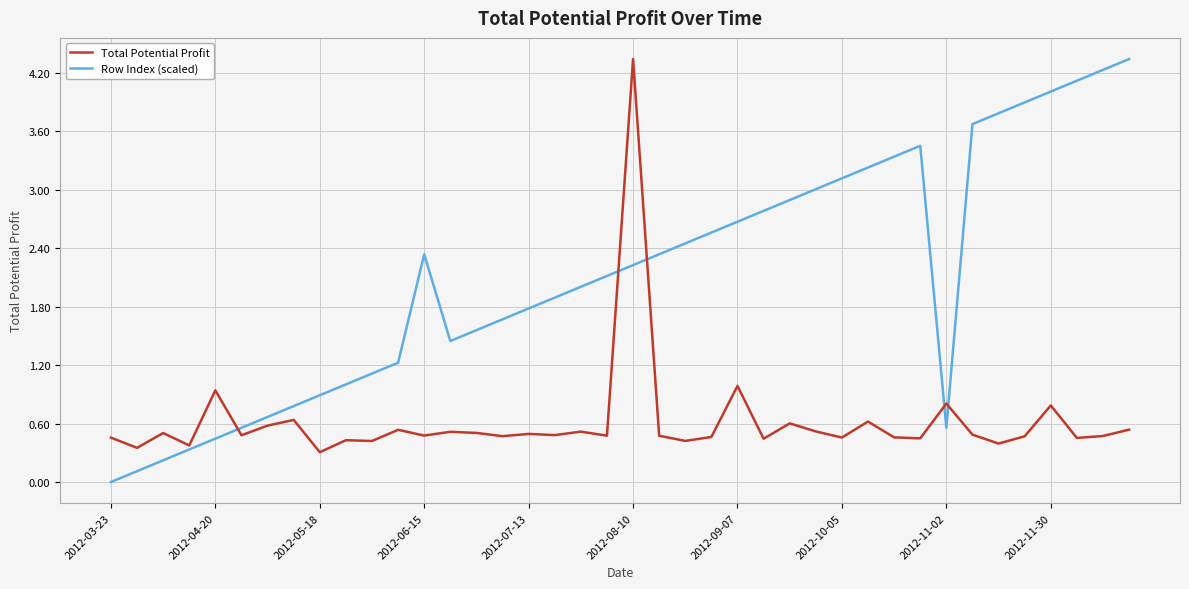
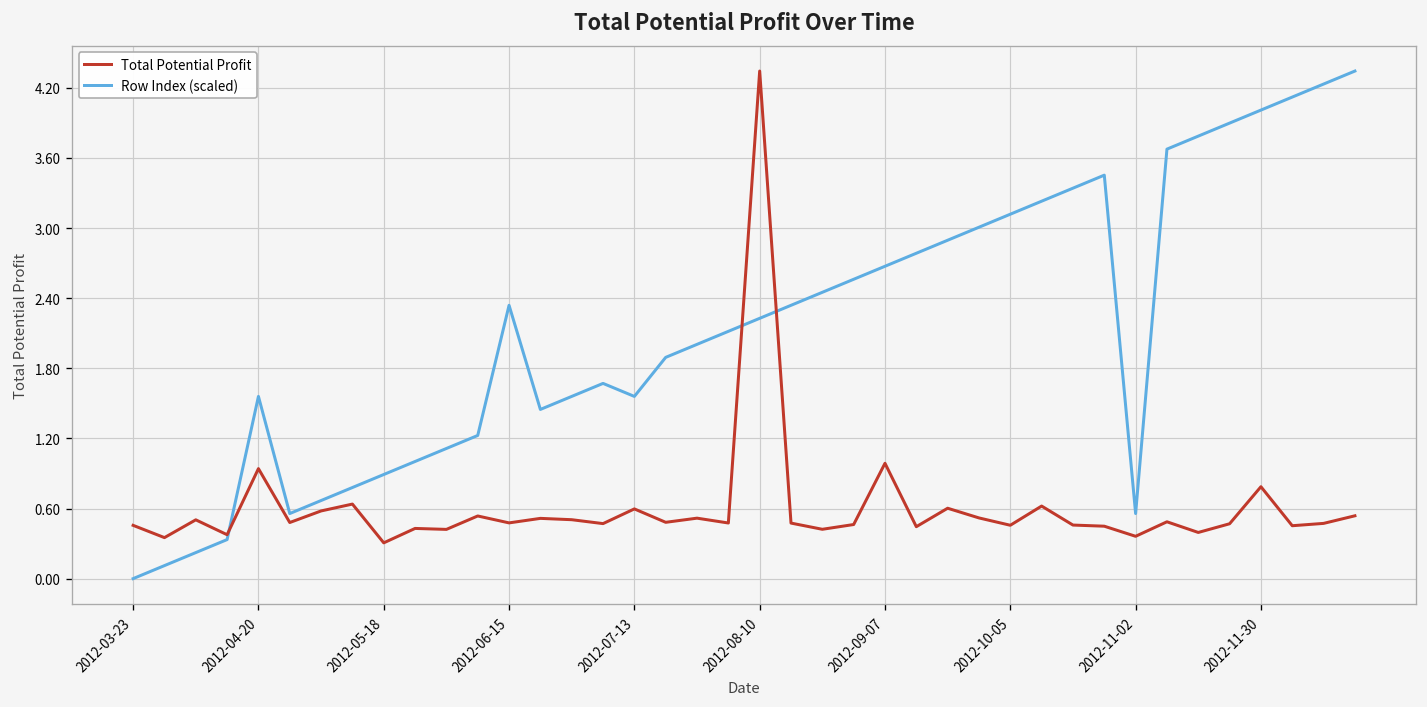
  {
    "Total Potential Profit": {
      "2012-03-23": 0.5,
      "2012-04-20": 0.9,
      "2012-05-18": 0.3,
      "2012-06-15": 0.5,
-     "2012-07-13": 0.5,
+     "2012-07-13": 0.6,
      "2012-08-10": 4.3,
      "2012-09-07": 1.0,
      "2012-10-05": 0.5,
-     "2012-11-02": 0.8,
+     "2012-11-02": 0.4,
      "2012-11-30": 0.8
    },
    "Row Index (scaled)": {
      "2012-03-23": 0.0,
-     "2012-04-20": 0.4,
+     "2012-04-20": 1.6,
      "2012-05-18": 0.9,
      "2012-06-15": 2.3,
-     "2012-07-13": 1.8,
+     "2012-07-13": 1.6,
      "2012-08-10": 2.2,
      "2012-09-07": 2.7,
      "2012-10-05": 3.1,
      "2012-11-02": 0.6,
      "2012-11-30": 4.0
    }
  }
